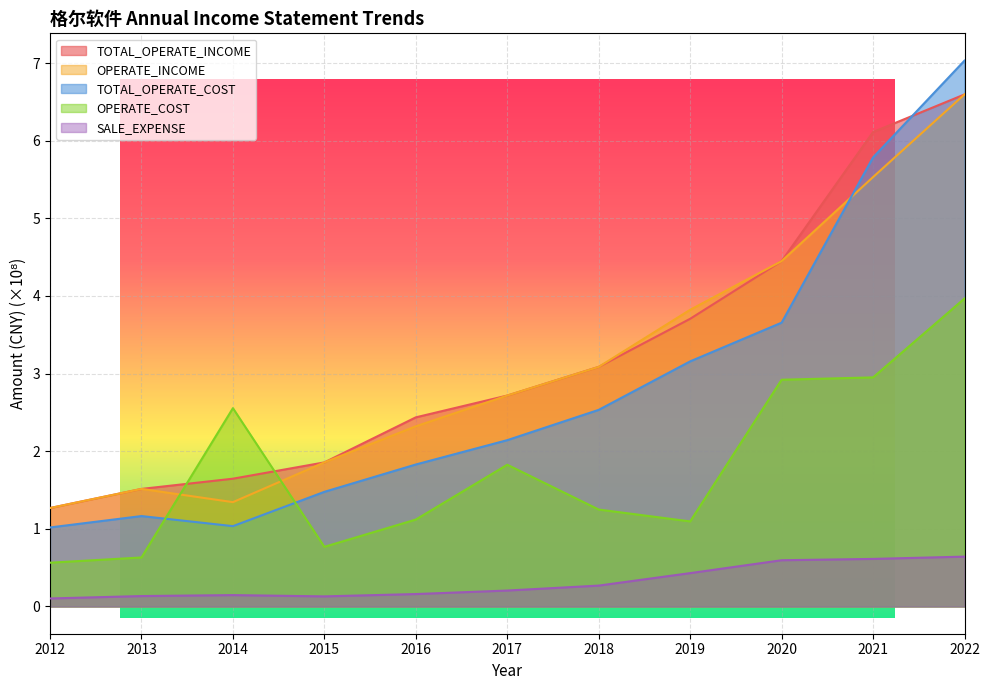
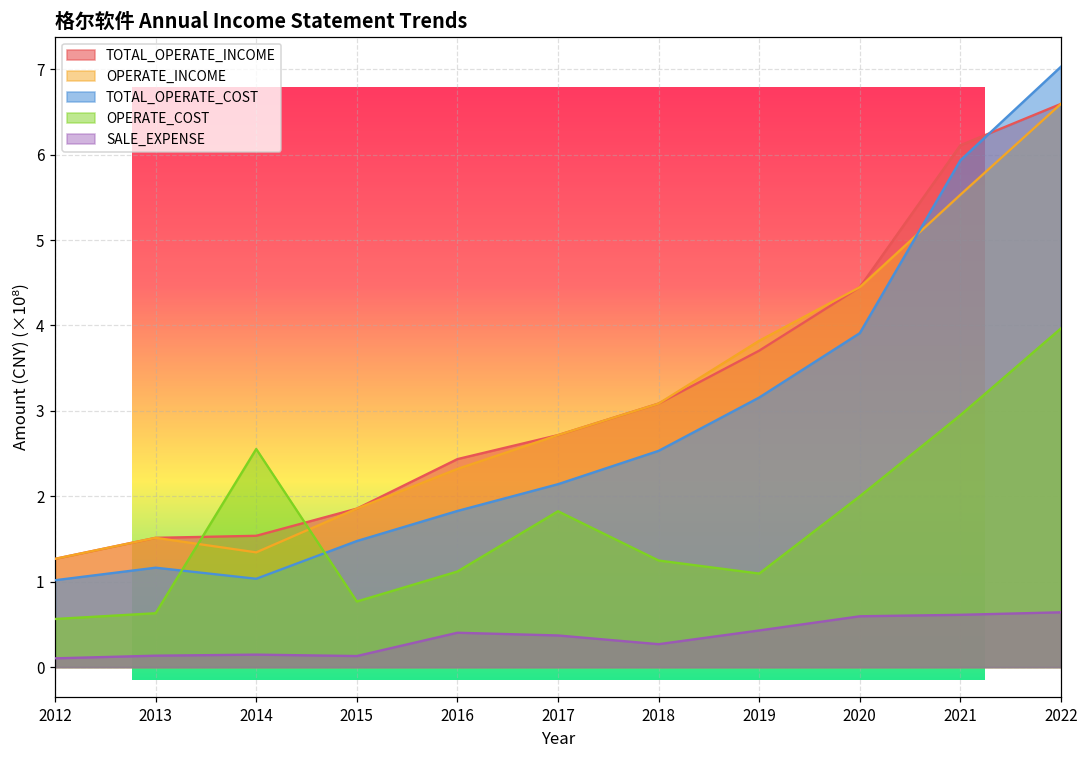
  {
    "TOTAL_OPERATE_INCOME": {
-     "2014": 1.6,
+     "2014": 1.5,
      "2016": 2.4,
      "2019": 3.7,
      "2021": 6.1
    },
    "OPERATE_INCOME": {
      "2014": 1.3,
      "2016": 2.3,
      "2019": 3.8,
      "2021": 5.5
    },
    "TOTAL_OPERATE_COST": {
      "2012": 1.0,
      "2013": 1.2,
      "2014": 1.0,
      "2015": 1.5,
      "2016": 1.8,
      "2017": 2.1,
      "2018": 2.5,
      "2019": 3.2,
-     "2020": 3.7,
-     "2021": 5.8,
+     "2020": 3.9,
+     "2021": 5.9,
      "2022": 7.0
    },
    "OPERATE_COST": {
      "2012": 0.6,
      "2013": 0.6,
      "2014": 2.6,
      "2015": 0.8,
      "2016": 1.1,
      "2017": 1.8,
      "2018": 1.2,
      "2019": 1.1,
-     "2020": 2.9,
+     "2020": 2.0,
      "2021": 3.0,
      "2022": 4.0
    },
    "SALE_EXPENSE": {
      "2012": 0.1,
      "2013": 0.1,
      "2014": 0.1,
      "2015": 0.1,
-     "2016": 0.2,
-     "2017": 0.2,
+     "2016": 0.4,
+     "2017": 0.4,
      "2018": 0.3,
      "2019": 0.4,
      "2020": 0.6,
      "2021": 0.6,
      "2022": 0.6
    }
  }
